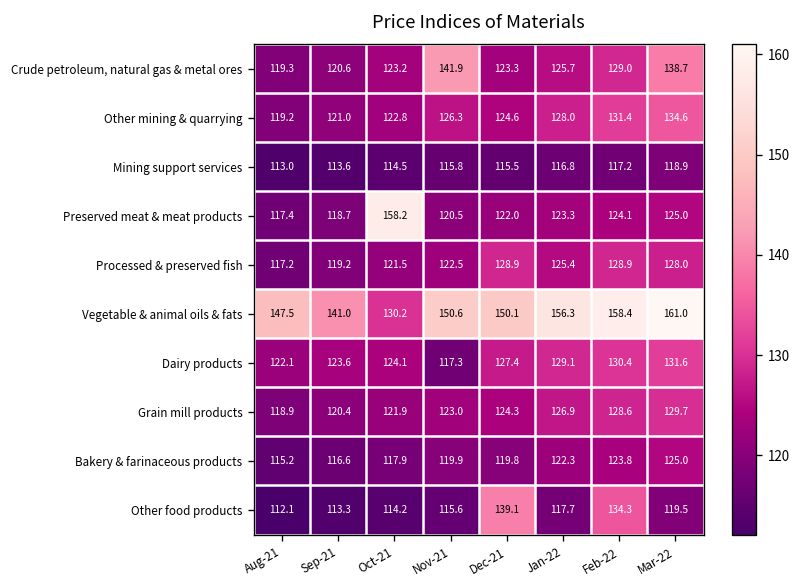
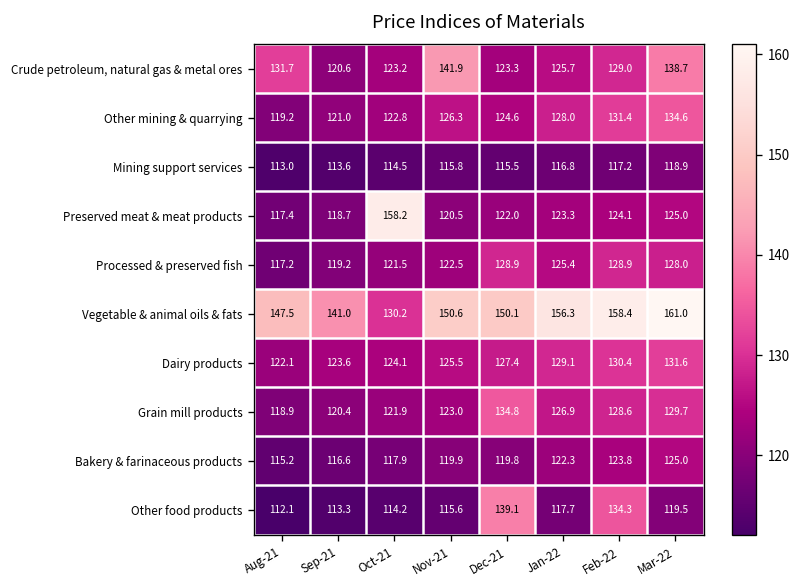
  {
    "Crude petroleum, natural gas & metal ores": {
-     "Aug-21": 119.3,
+     "Aug-21": 131.7,
      "Sep-21": 120.6,
      "Oct-21": 123.2,
      "Nov-21": 141.9,
      "Dec-21": 123.3,
      "Jan-22": 125.7,
      "Feb-22": 129.0,
      "Mar-22": 138.7
    },
    "Other mining & quarrying": {
      "Aug-21": 119.2,
      "Sep-21": 121.0,
      "Oct-21": 122.8,
      "Nov-21": 126.3,
      "Dec-21": 124.6,
      "Jan-22": 128.0,
      "Feb-22": 131.4,
      "Mar-22": 134.6
    },
    "Mining support services": {
      "Aug-21": 113.0,
      "Sep-21": 113.6,
      "Oct-21": 114.5,
      "Nov-21": 115.8,
      "Dec-21": 115.5,
      "Jan-22": 116.8,
      "Feb-22": 117.2,
      "Mar-22": 118.9
    },
    "Preserved meat & meat products": {
      "Aug-21": 117.4,
      "Sep-21": 118.7,
      "Oct-21": 158.2,
      "Nov-21": 120.5,
      "Dec-21": 122.0,
      "Jan-22": 123.3,
      "Feb-22": 124.1,
      "Mar-22": 125.0
    },
    "Processed & preserved fish": {
      "Aug-21": 117.2,
      "Sep-21": 119.2,
      "Oct-21": 121.5,
      "Nov-21": 122.5,
      "Dec-21": 128.9,
      "Jan-22": 125.4,
      "Feb-22": 128.9,
      "Mar-22": 128.0
    },
    "Vegetable & animal oils & fats": {
      "Aug-21": 147.5,
      "Sep-21": 141.0,
      "Oct-21": 130.2,
      "Nov-21": 150.6,
      "Dec-21": 150.1,
      "Jan-22": 156.3,
      "Feb-22": 158.4,
      "Mar-22": 161.0
    },
    "Dairy products": {
      "Aug-21": 122.1,
      "Sep-21": 123.6,
      "Oct-21": 124.1,
-     "Nov-21": 117.3,
+     "Nov-21": 125.5,
      "Dec-21": 127.4,
      "Jan-22": 129.1,
      "Feb-22": 130.4,
      "Mar-22": 131.6
    },
    "Grain mill products": {
      "Aug-21": 118.9,
      "Sep-21": 120.4,
      "Oct-21": 121.9,
      "Nov-21": 123.0,
-     "Dec-21": 124.3,
+     "Dec-21": 134.8,
      "Jan-22": 126.9,
      "Feb-22": 128.6,
      "Mar-22": 129.7
    },
    "Bakery & farinaceous products": {
      "Aug-21": 115.2,
      "Sep-21": 116.6,
      "Oct-21": 117.9,
      "Nov-21": 119.9,
      "Dec-21": 119.8,
      "Jan-22": 122.3,
      "Feb-22": 123.8,
      "Mar-22": 125.0
    },
    "Other food products": {
      "Aug-21": 112.1,
      "Sep-21": 113.3,
      "Oct-21": 114.2,
      "Nov-21": 115.6,
      "Dec-21": 139.1,
      "Jan-22": 117.7,
      "Feb-22": 134.3,
      "Mar-22": 119.5
    }
  }
